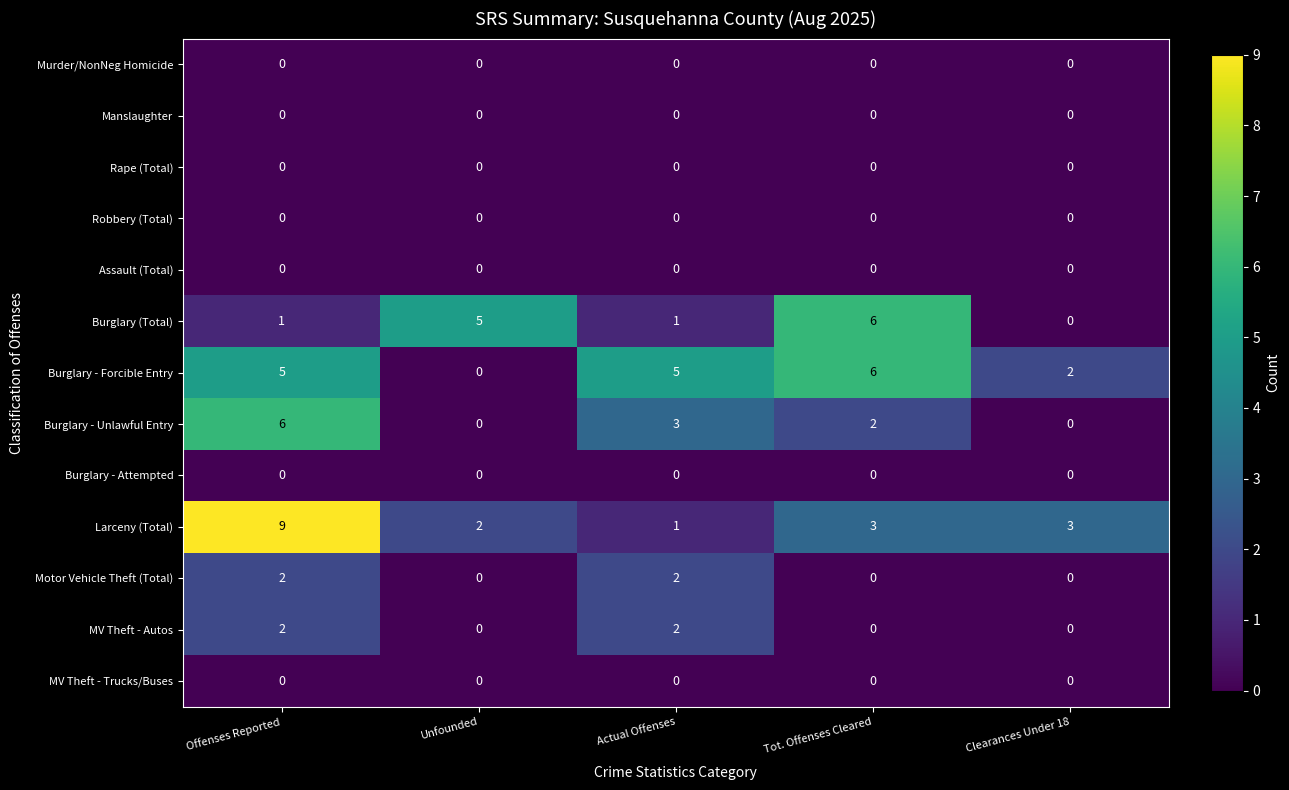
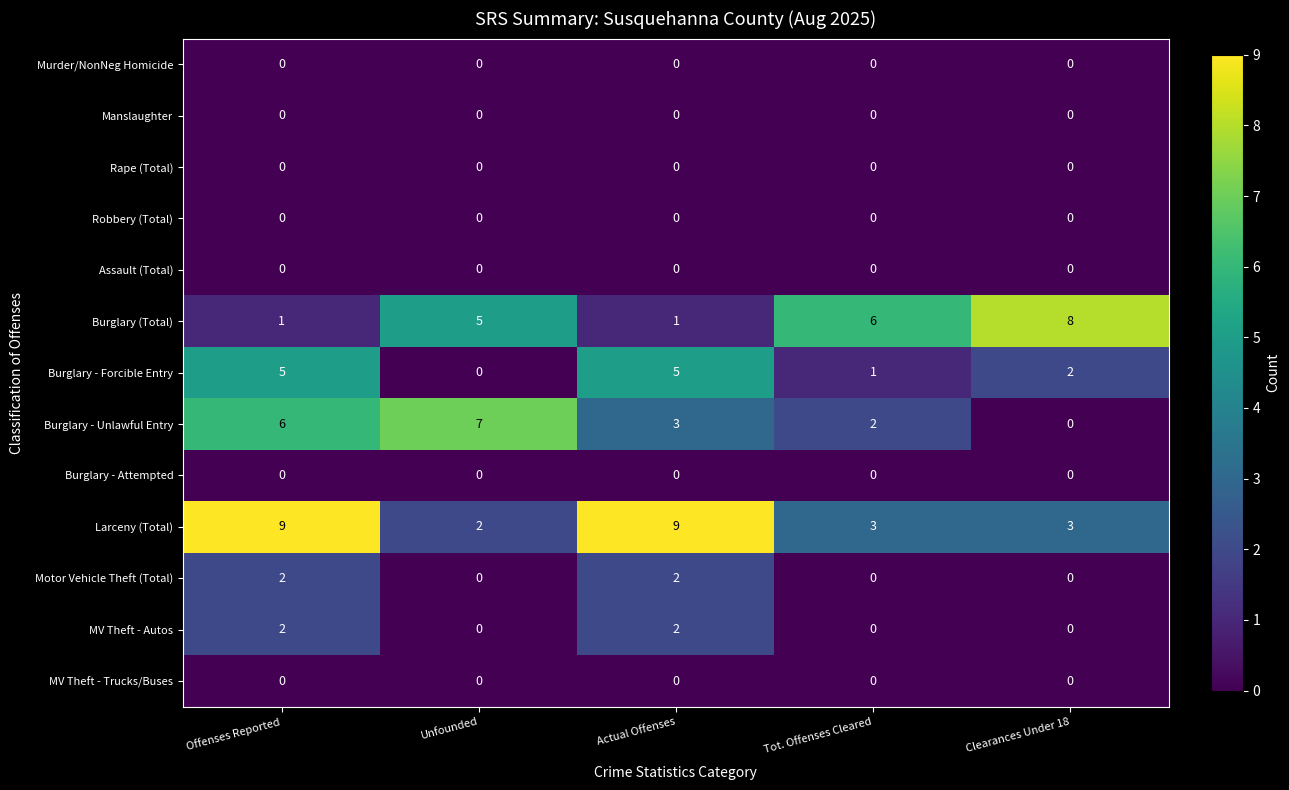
  {
    "Murder/NonNeg Homicide": {
      "Offenses Reported": 0,
      "Unfounded": 0,
      "Actual Offenses": 0,
      "Tot. Offenses Cleared": 0,
      "Clearances Under 18": 0
    },
    "Manslaughter": {
      "Offenses Reported": 0,
      "Unfounded": 0,
      "Actual Offenses": 0,
      "Tot. Offenses Cleared": 0,
      "Clearances Under 18": 0
    },
    "Rape (Total)": {
      "Offenses Reported": 0,
      "Unfounded": 0,
      "Actual Offenses": 0,
      "Tot. Offenses Cleared": 0,
      "Clearances Under 18": 0
    },
    "Robbery (Total)": {
      "Offenses Reported": 0,
      "Unfounded": 0,
      "Actual Offenses": 0,
      "Tot. Offenses Cleared": 0,
      "Clearances Under 18": 0
    },
    "Assault (Total)": {
      "Offenses Reported": 0,
      "Unfounded": 0,
      "Actual Offenses": 0,
      "Tot. Offenses Cleared": 0,
      "Clearances Under 18": 0
    },
    "Burglary (Total)": {
      "Offenses Reported": 1,
      "Unfounded": 5,
      "Actual Offenses": 1,
      "Tot. Offenses Cleared": 6,
-     "Clearances Under 18": 0
+     "Clearances Under 18": 8
    },
    "Burglary - Forcible Entry": {
      "Offenses Reported": 5,
      "Unfounded": 0,
      "Actual Offenses": 5,
-     "Tot. Offenses Cleared": 6,
+     "Tot. Offenses Cleared": 1,
      "Clearances Under 18": 2
    },
    "Burglary - Unlawful Entry": {
      "Offenses Reported": 6,
-     "Unfounded": 0,
+     "Unfounded": 7,
      "Actual Offenses": 3,
      "Tot. Offenses Cleared": 2,
      "Clearances Under 18": 0
    },
    "Burglary - Attempted": {
      "Offenses Reported": 0,
      "Unfounded": 0,
      "Actual Offenses": 0,
      "Tot. Offenses Cleared": 0,
      "Clearances Under 18": 0
    },
    "Larceny (Total)": {
      "Offenses Reported": 9,
      "Unfounded": 2,
-     "Actual Offenses": 1,
+     "Actual Offenses": 9,
      "Tot. Offenses Cleared": 3,
      "Clearances Under 18": 3
    },
    "Motor Vehicle Theft (Total)": {
      "Offenses Reported": 2,
      "Unfounded": 0,
      "Actual Offenses": 2,
      "Tot. Offenses Cleared": 0,
      "Clearances Under 18": 0
    },
    "MV Theft - Autos": {
      "Offenses Reported": 2,
      "Unfounded": 0,
      "Actual Offenses": 2,
      "Tot. Offenses Cleared": 0,
      "Clearances Under 18": 0
    },
    "MV Theft - Trucks/Buses": {
      "Offenses Reported": 0,
      "Unfounded": 0,
      "Actual Offenses": 0,
      "Tot. Offenses Cleared": 0,
      "Clearances Under 18": 0
    }
  }
